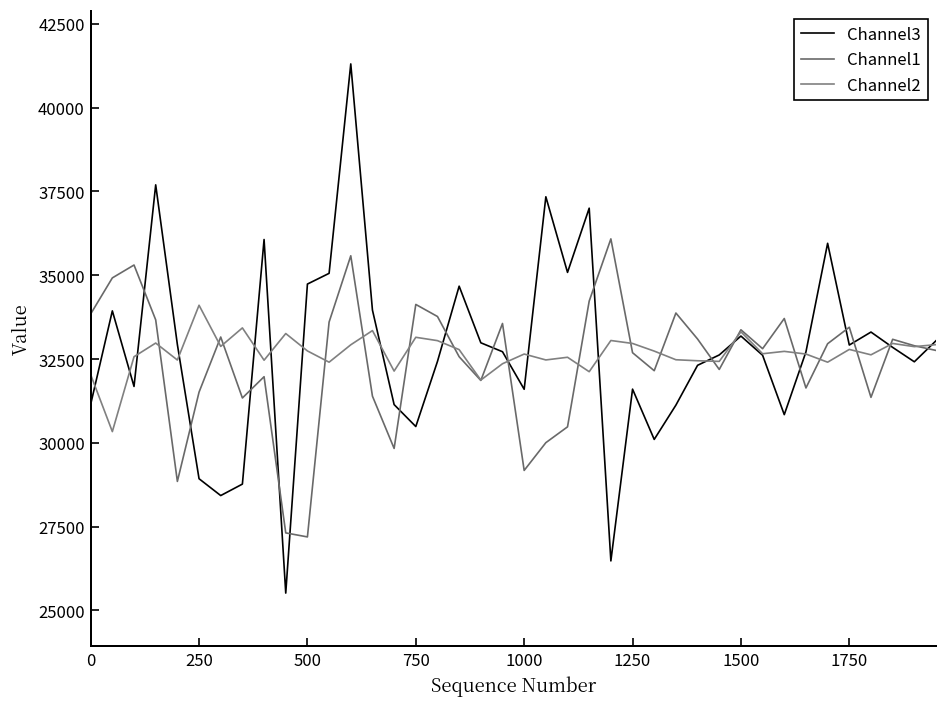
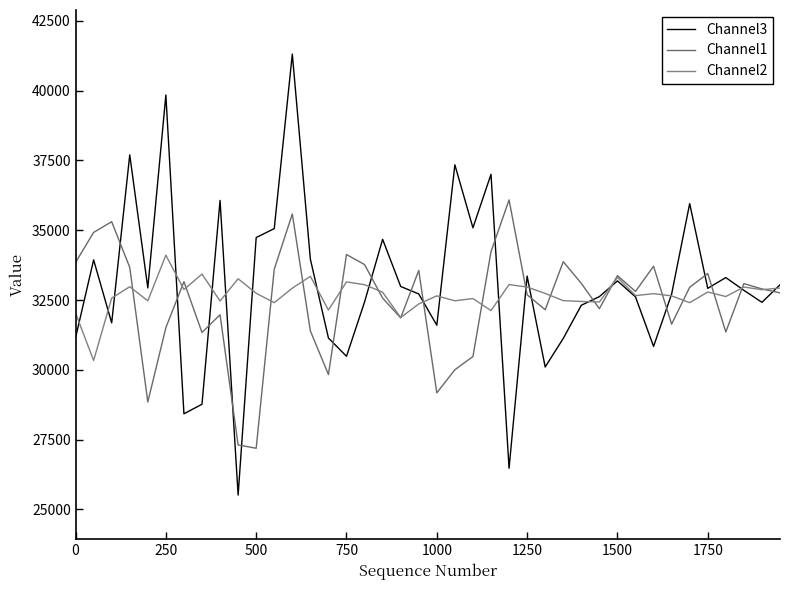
  {
    "Channel3": {
      "0": 31100,
-     "250": 28900,
+     "250": 39800,
      "500": 34700,
      "750": 30500,
      "1000": 31600,
-     "1250": 31600,
+     "1250": 33400,
      "1500": 33200,
      "1750": 32900
    }
  }
